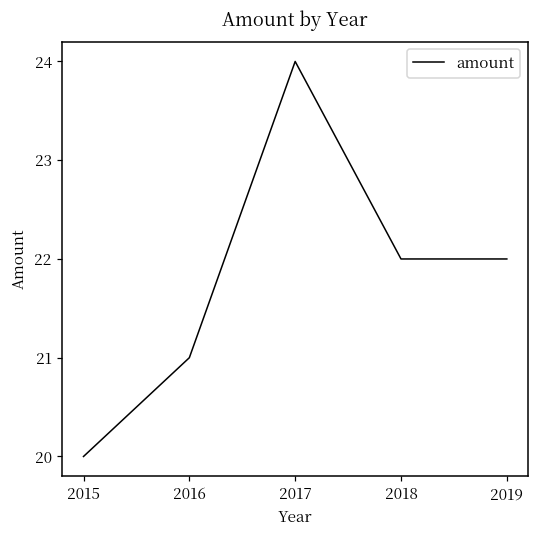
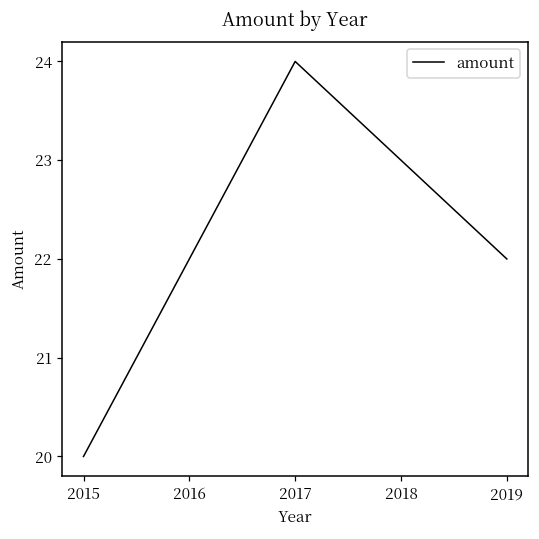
  {
    "2015": 20,
-   "2016": 21,
+   "2016": 22,
    "2017": 24,
-   "2018": 22,
+   "2018": 23,
    "2019": 22
  }
